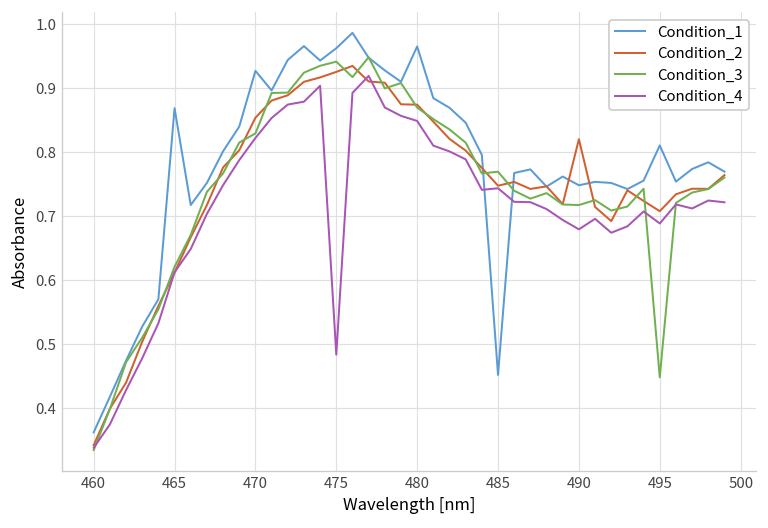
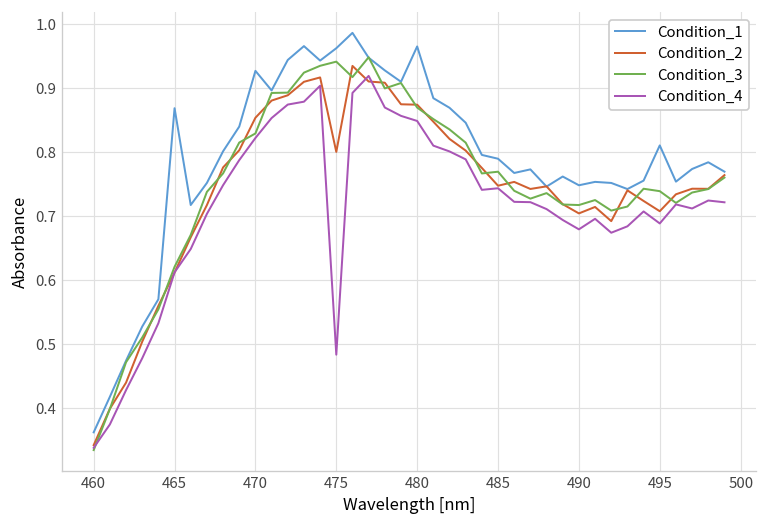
  {
    "Condition_1": {
      "460": 0.36,
      "465": 0.87,
      "470": 0.93,
      "475": 0.96,
      "480": 0.97,
-     "485": 0.45,
+     "485": 0.79,
      "490": 0.75,
      "495": 0.81
    },
    "Condition_2": {
      "470": 0.85,
-     "475": 0.93,
-     "490": 0.82,
+     "475": 0.80,
+     "490": 0.70,
      "495": 0.71
    },
    "Condition_3": {
      "465": 0.62,
      "470": 0.83,
      "475": 0.94,
      "485": 0.77,
      "490": 0.72,
-     "495": 0.45
+     "495": 0.74
    },
    "Condition_4": {
      "470": 0.82,
      "475": 0.48,
      "480": 0.85,
      "490": 0.68,
      "495": 0.69
    }
  }
